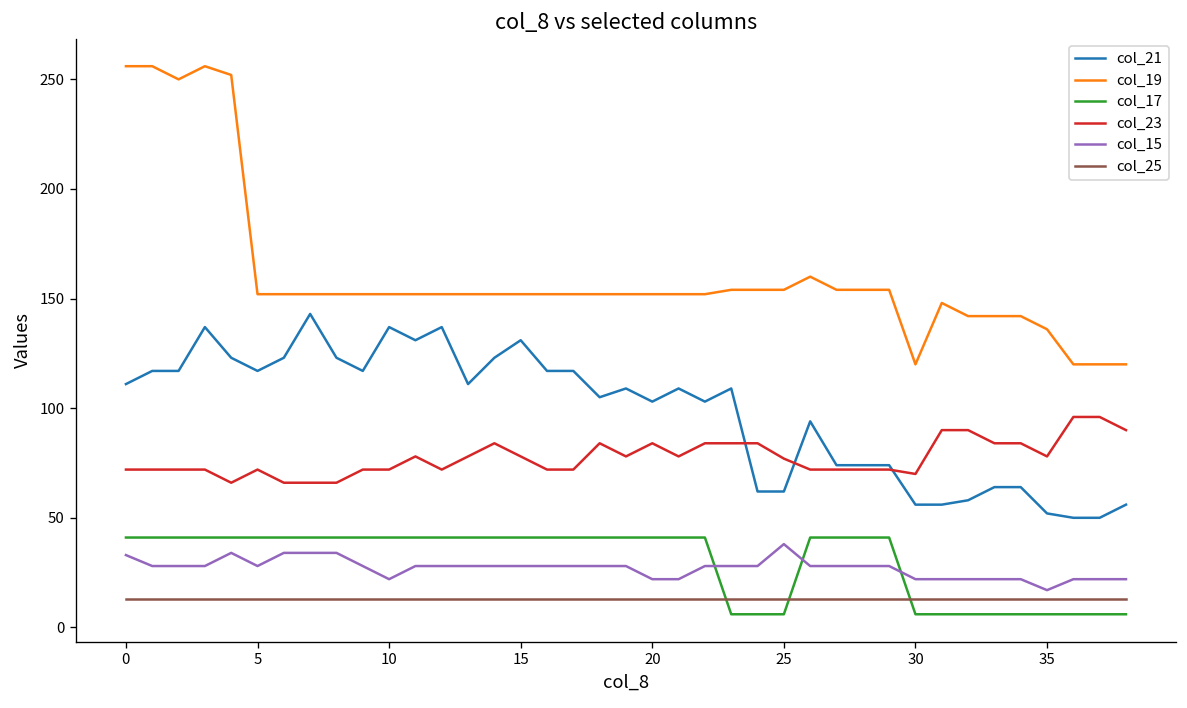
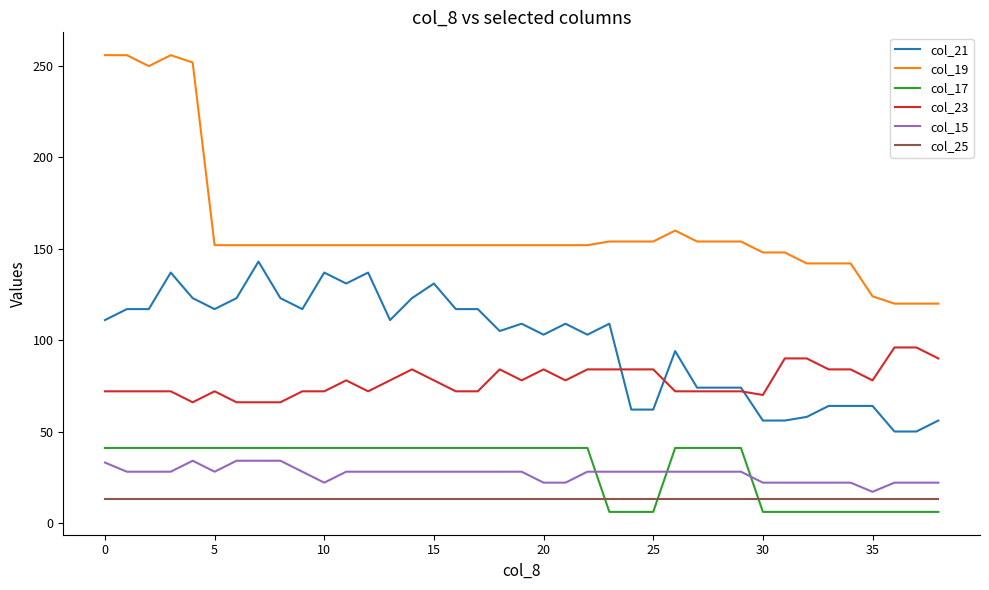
  {
    "col_21": {
      "0": 111,
      "5": 117,
      "10": 137,
      "15": 131,
      "20": 103,
      "25": 62,
      "30": 56,
-     "35": 52
+     "35": 64
    },
    "col_19": {
      "0": 256,
      "5": 152,
      "10": 152,
      "15": 152,
      "20": 152,
      "25": 154,
-     "30": 120,
-     "35": 136
+     "30": 148,
+     "35": 124
    },
    "col_17": {
      "0": 41,
      "5": 41,
      "10": 41,
      "15": 41,
      "20": 41,
      "25": 6,
      "30": 6,
      "35": 6
    },
    "col_23": {
      "0": 72,
      "5": 72,
      "10": 72,
      "15": 78,
      "20": 84,
-     "25": 77,
+     "25": 84,
      "30": 70,
      "35": 78
    },
    "col_15": {
      "0": 33,
      "5": 28,
      "10": 22,
      "15": 28,
      "20": 22,
-     "25": 38,
+     "25": 28,
      "30": 22,
      "35": 17
    },
    "col_25": {
      "0": 13,
      "5": 13,
      "10": 13,
      "15": 13,
      "20": 13,
      "25": 13,
      "30": 13,
      "35": 13
    }
  }
